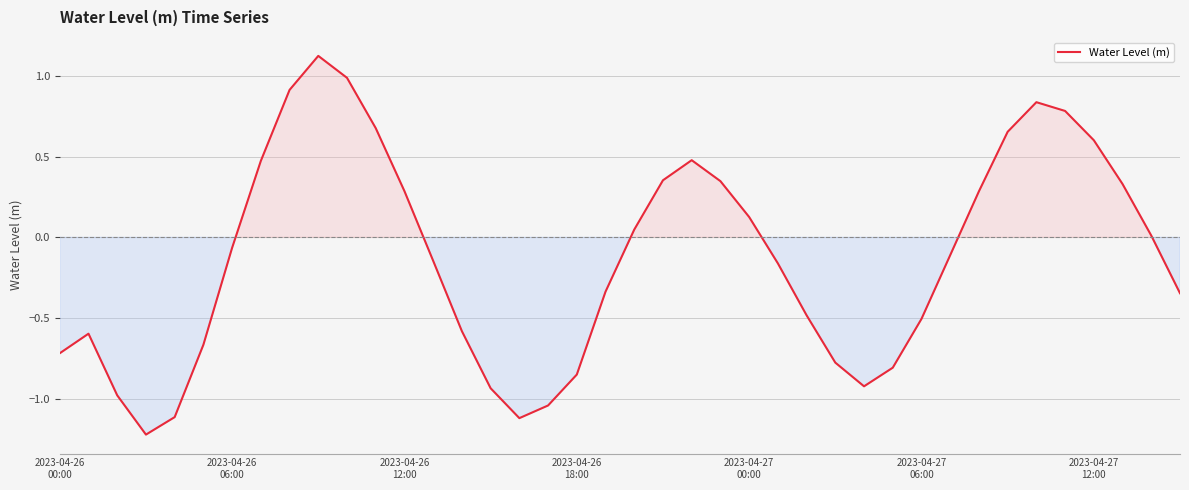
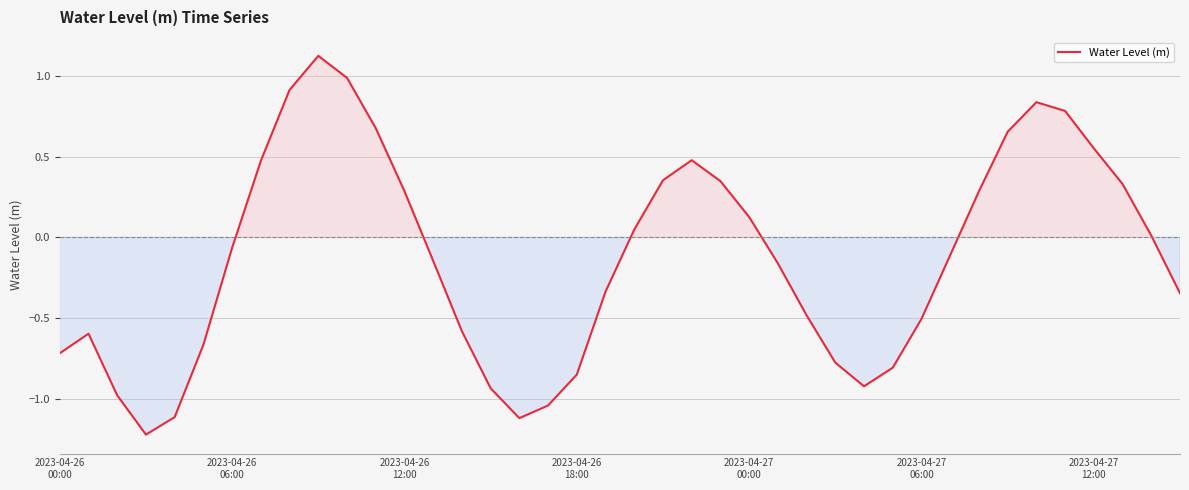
  {
    "2023-04-26 00:00": -0.72,
    "2023-04-26 06:00": -0.06,
    "2023-04-26 12:00": 0.29,
    "2023-04-26 18:00": -0.85,
    "2023-04-27 00:00": 0.13,
    "2023-04-27 06:00": -0.50,
-   "2023-04-27 12:00": 0.60
+   "2023-04-27 12:00": 0.55
  }
